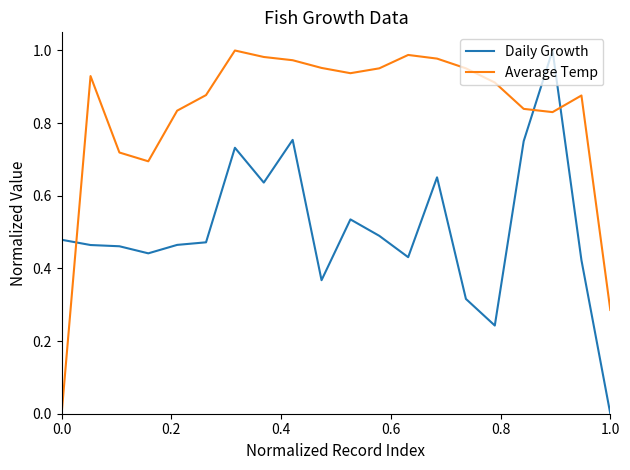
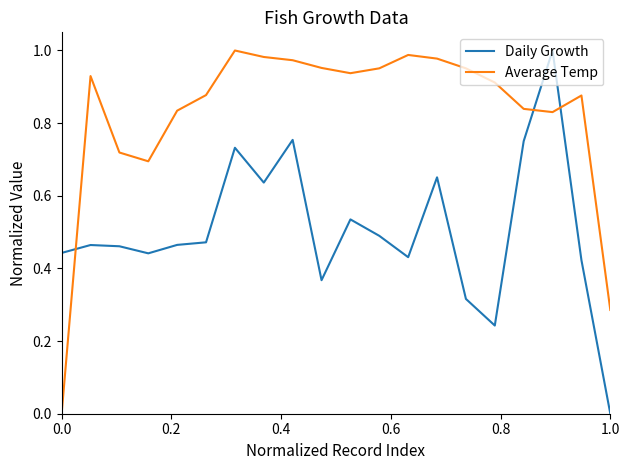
  {
    "Daily Growth": {
-     "0.0": 0.48,
+     "0.0": 0.44,
      "1.0": 0.00
    },
    "Average Temp": {
      "0.0": 0.00,
      "1.0": 0.29
    }
  }
